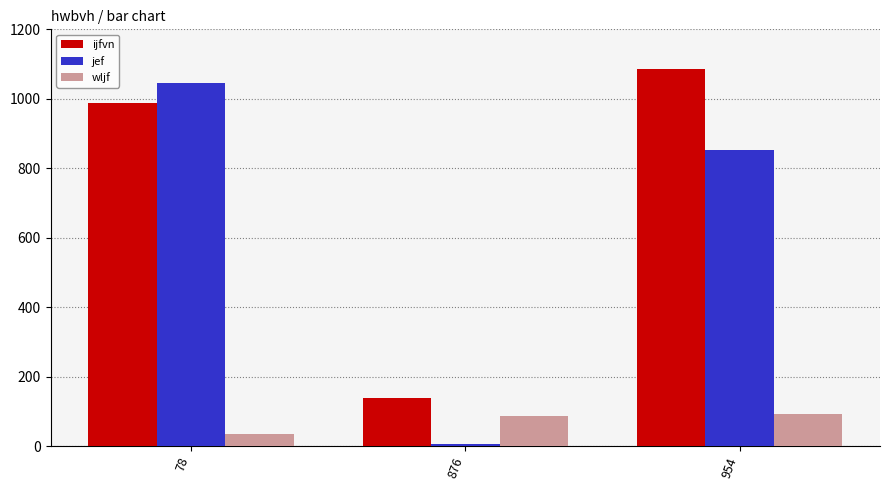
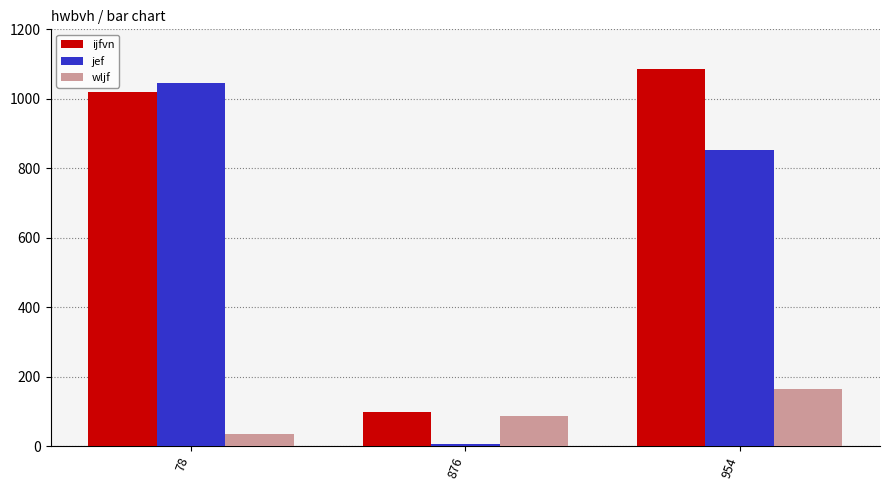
  {
    "ijfvn": {
-     "78": 990,
-     "876": 140,
+     "78": 1020,
+     "876": 100,
      "954": 1090
    },
    "jef": {
      "78": 1050,
      "954": 850
    },
    "wljf": {
      "78": 40,
      "876": 90,
-     "954": 90
+     "954": 160
    }
  }
